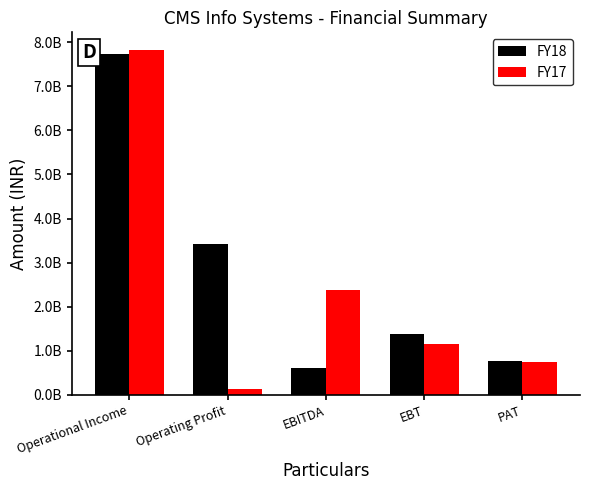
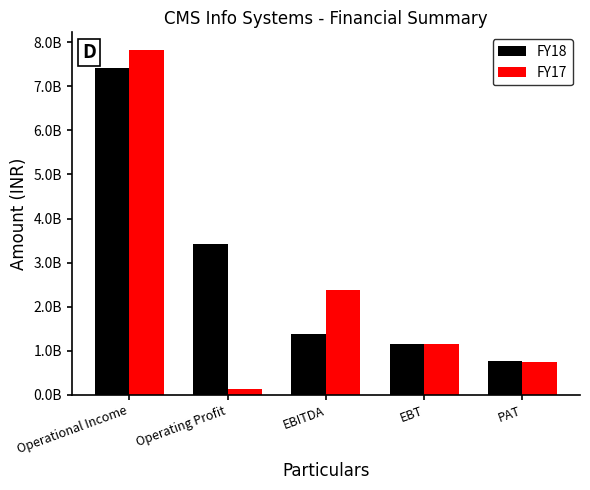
  {
    "FY18": {
-     "Operational Income": 7700000000,
+     "Operational Income": 7400000000,
      "Operating Profit": 3400000000,
-     "EBITDA": 600000000,
-     "EBT": 1400000000,
+     "EBITDA": 1400000000,
+     "EBT": 1200000000,
      "PAT": 800000000
    },
    "FY17": {
      "Operational Income": 7800000000,
      "Operating Profit": 100000000,
      "EBITDA": 2400000000,
      "EBT": 1200000000,
      "PAT": 700000000
    }
  }
